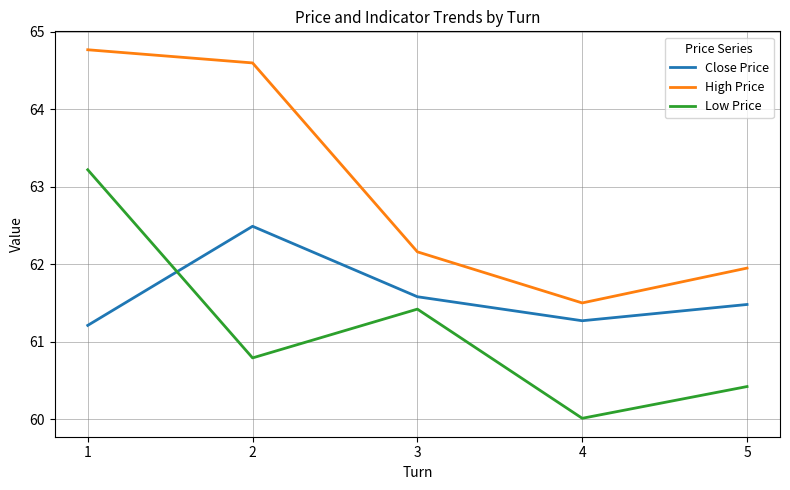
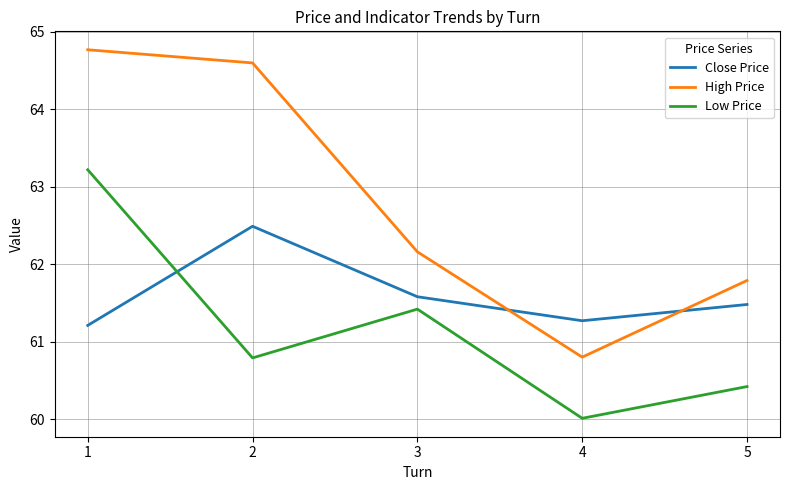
  {
    "Close Price": {
      "1": 61.2,
      "2": 62.5,
      "3": 61.6,
      "4": 61.3,
      "5": 61.5
    },
    "High Price": {
      "1": 64.8,
      "2": 64.6,
      "3": 62.2,
-     "4": 61.5,
-     "5": 62.0
+     "4": 60.8,
+     "5": 61.8
    },
    "Low Price": {
      "1": 63.2,
      "2": 60.8,
      "3": 61.4,
      "4": 60.0,
      "5": 60.4
    }
  }
